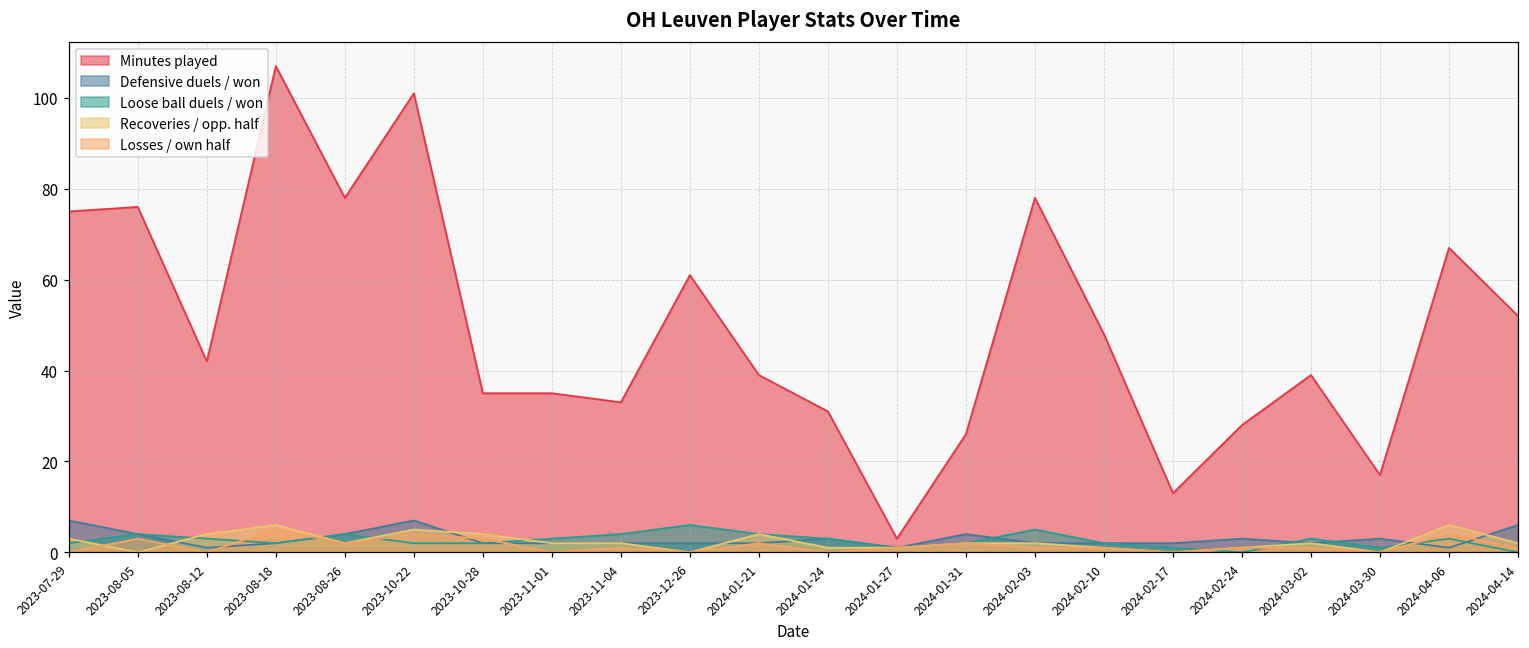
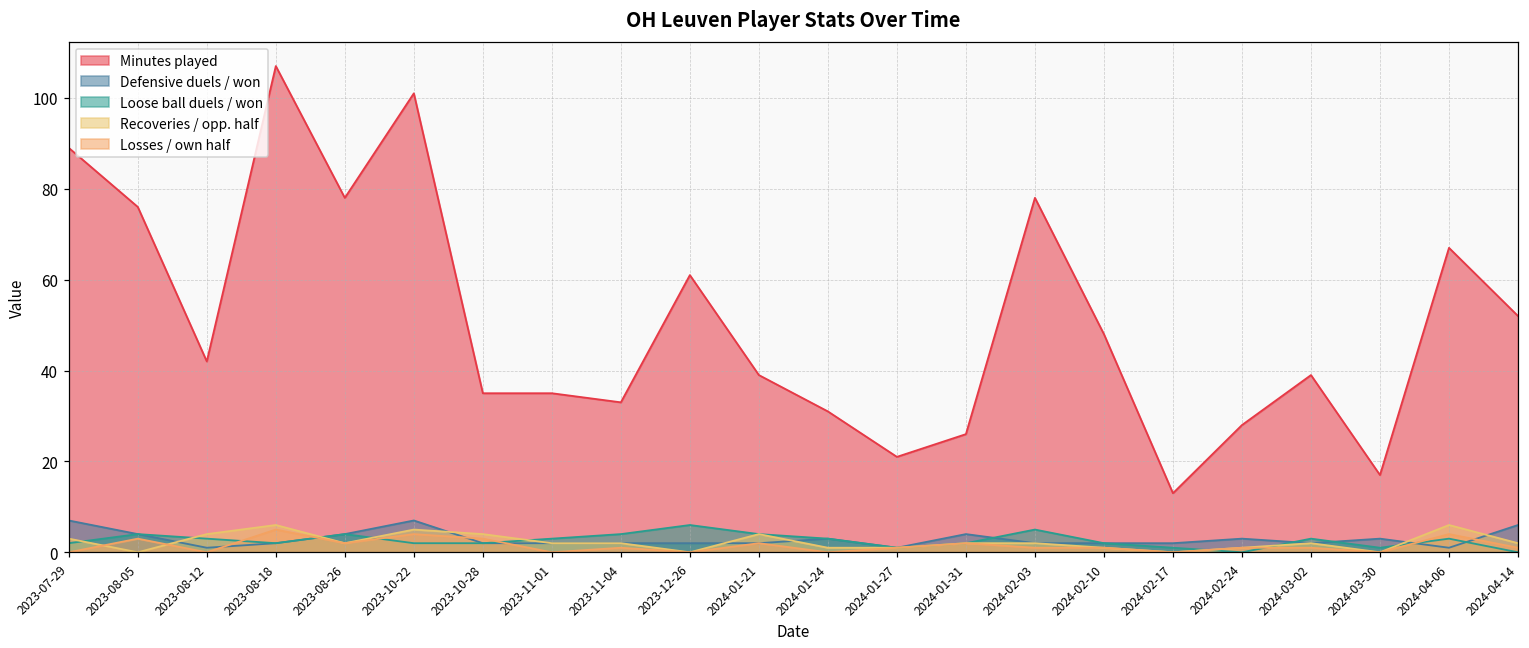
  {
    "Minutes played": {
-     "2023-07-29": 75,
+     "2023-07-29": 89,
      "2023-08-05": 76,
      "2023-08-12": 42,
      "2023-08-18": 107,
      "2023-08-26": 78,
      "2023-10-22": 101,
      "2023-10-28": 35,
      "2023-11-01": 35,
      "2023-11-04": 33,
      "2023-12-26": 61,
      "2024-01-21": 39,
      "2024-01-24": 31,
-     "2024-01-27": 3,
+     "2024-01-27": 21,
      "2024-01-31": 26,
      "2024-02-03": 78,
      "2024-02-10": 48,
      "2024-02-17": 13,
      "2024-02-24": 28,
      "2024-03-02": 39,
      "2024-03-30": 17,
      "2024-04-06": 67,
      "2024-04-14": 52
    }
  }
